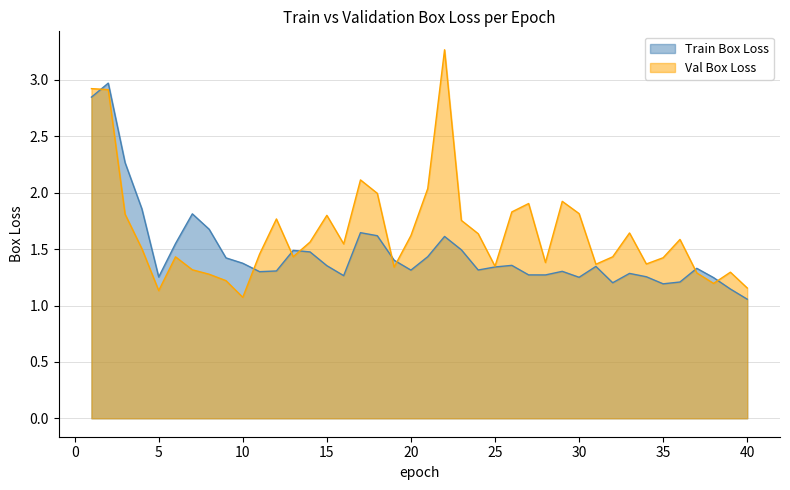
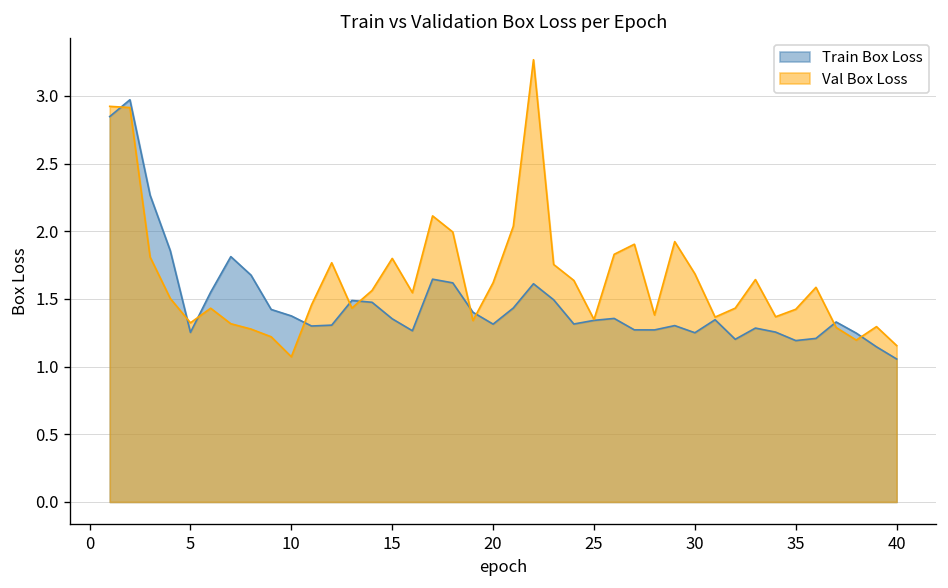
  {
    "Train Box Loss": {
      "5": 1.25,
      "10": 1.37,
      "15": 1.35,
      "20": 1.31,
      "30": 1.25,
      "35": 1.19,
      "40": 1.06
    },
    "Val Box Loss": {
-     "5": 1.13,
+     "5": 1.32,
      "10": 1.07,
      "15": 1.80,
      "20": 1.62,
-     "30": 1.82,
+     "30": 1.69,
      "35": 1.42,
      "40": 1.16
    }
  }
